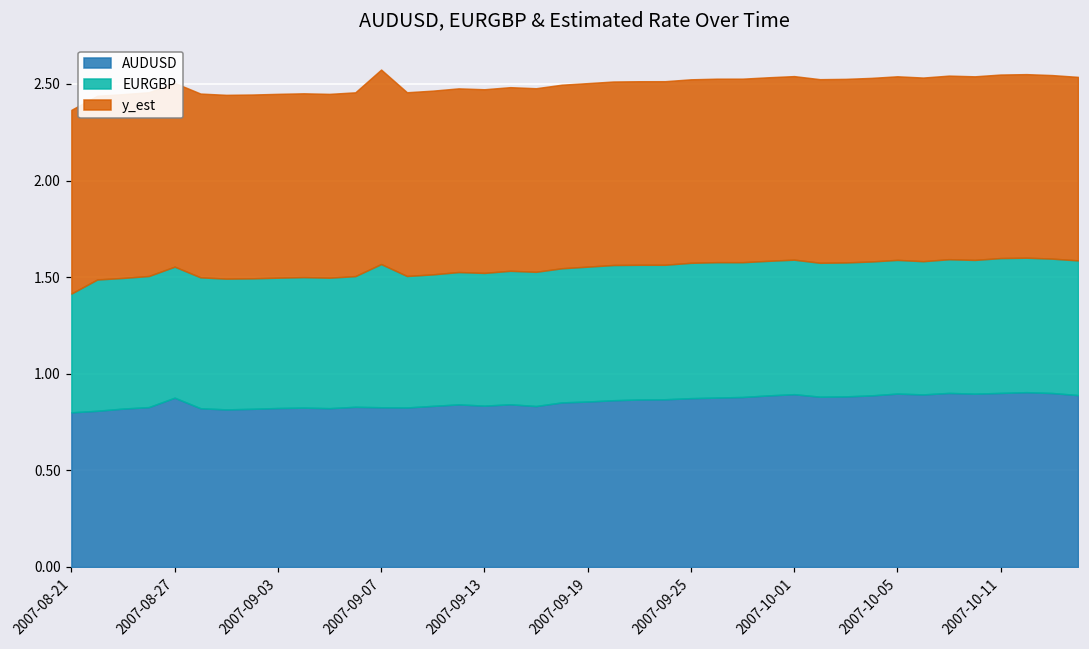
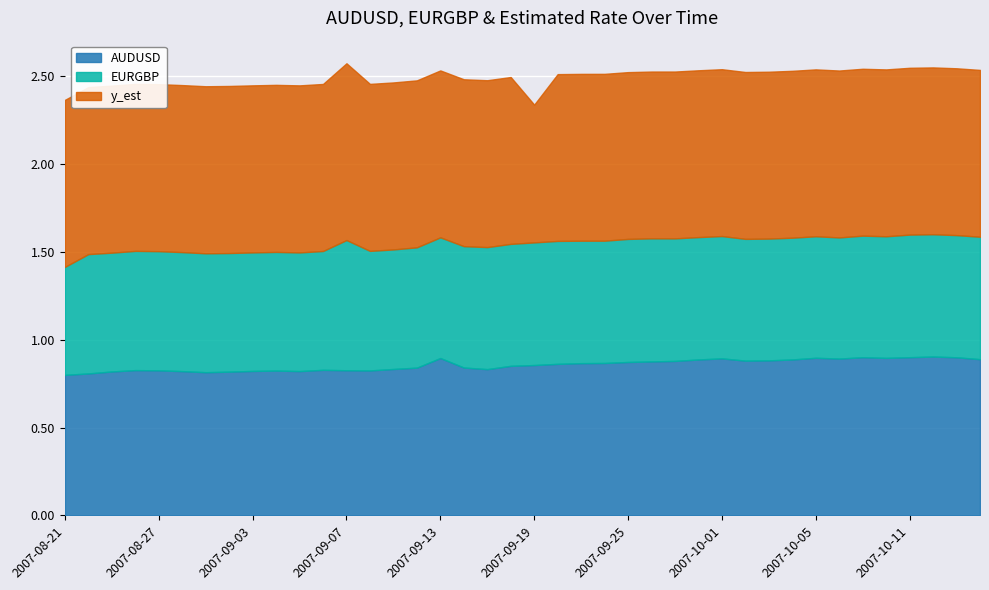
  {
    "AUDUSD": {
      "2007-08-21": 0.80,
-     "2007-08-27": 0.88,
+     "2007-08-27": 0.83,
      "2007-09-03": 0.82,
      "2007-09-07": 0.83,
-     "2007-09-13": 0.83,
+     "2007-09-13": 0.90,
      "2007-09-19": 0.86,
      "2007-09-25": 0.87,
      "2007-10-01": 0.89,
      "2007-10-05": 0.90,
      "2007-10-11": 0.90
    },
    "EURGBP": {
      "2007-08-21": 0.61,
      "2007-08-27": 0.68,
      "2007-09-03": 0.67,
      "2007-09-07": 0.74,
      "2007-09-13": 0.69,
      "2007-09-19": 0.70,
      "2007-09-25": 0.70,
      "2007-10-01": 0.70,
      "2007-10-05": 0.69,
      "2007-10-11": 0.70
    },
    "y_est": {
      "2007-08-21": 0.95,
      "2007-09-03": 0.95,
      "2007-09-07": 1.01,
      "2007-09-13": 0.95,
-     "2007-09-19": 0.95,
+     "2007-09-19": 0.78,
      "2007-09-25": 0.95,
      "2007-10-01": 0.95,
      "2007-10-05": 0.95,
      "2007-10-11": 0.95
    }
  }
